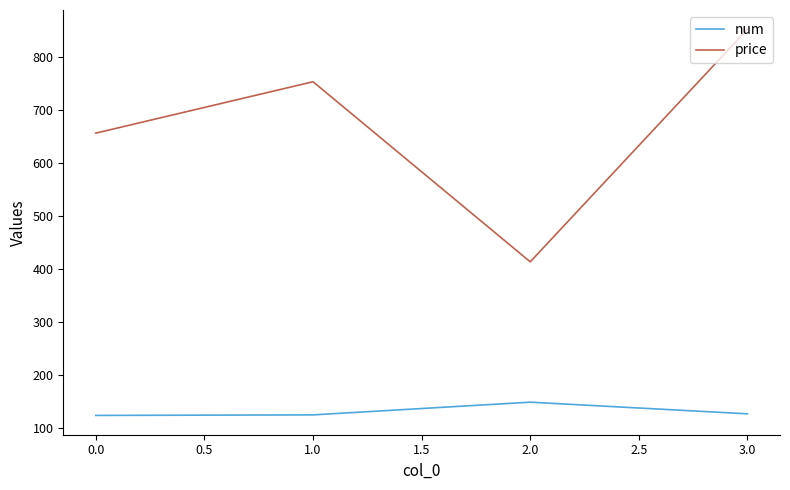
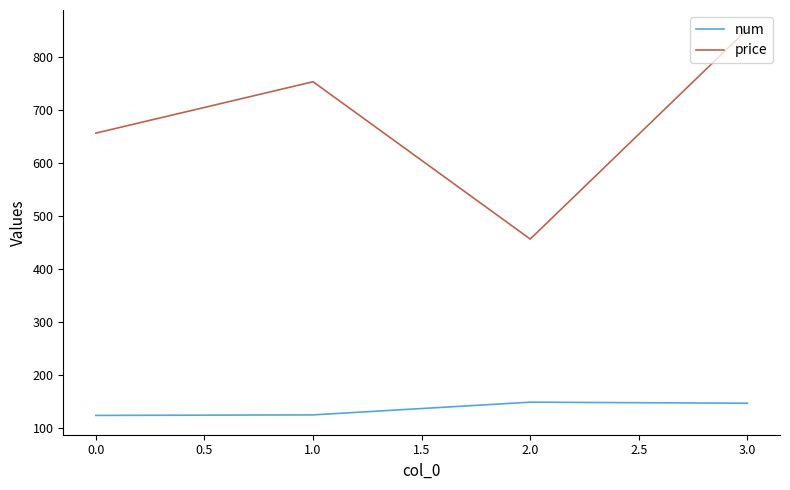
  {
    "num": {
      "0.0": 120,
      "1.0": 120,
      "2.0": 150,
-     "3.0": 130
+     "3.0": 150
    },
    "price": {
      "0.0": 660,
      "1.0": 750,
-     "2.0": 410
+     "2.0": 460
    }
  }
